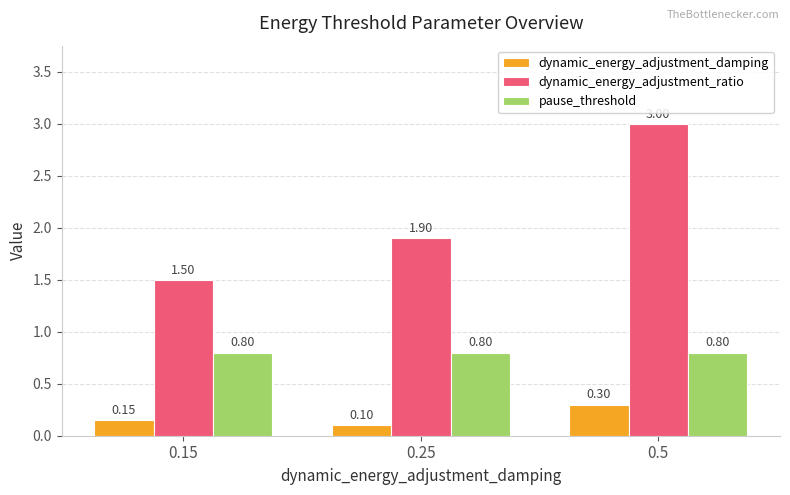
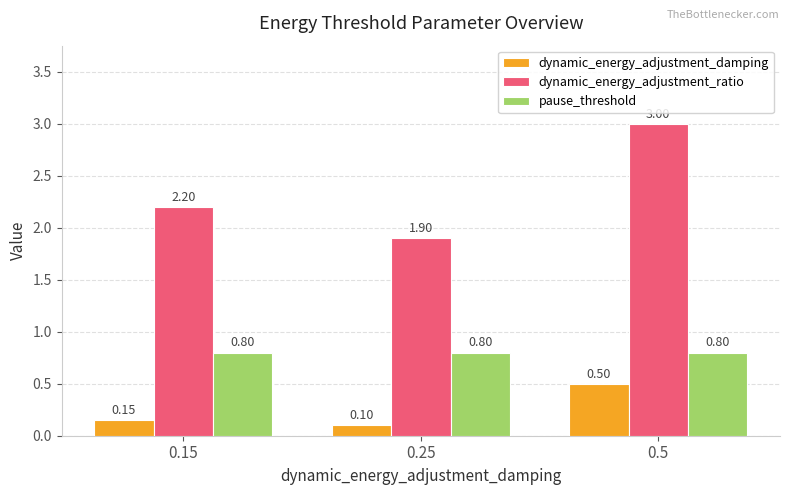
  {
    "dynamic_energy_adjustment_damping": {
      "0.15": 0.15,
      "0.25": 0.10,
-     "0.5": 0.30
+     "0.5": 0.50
    },
    "dynamic_energy_adjustment_ratio": {
-     "0.15": 1.50,
+     "0.15": 2.20,
      "0.25": 1.90
    },
    "pause_threshold": {
      "0.15": 0.80,
      "0.25": 0.80,
      "0.5": 0.80
    }
  }
